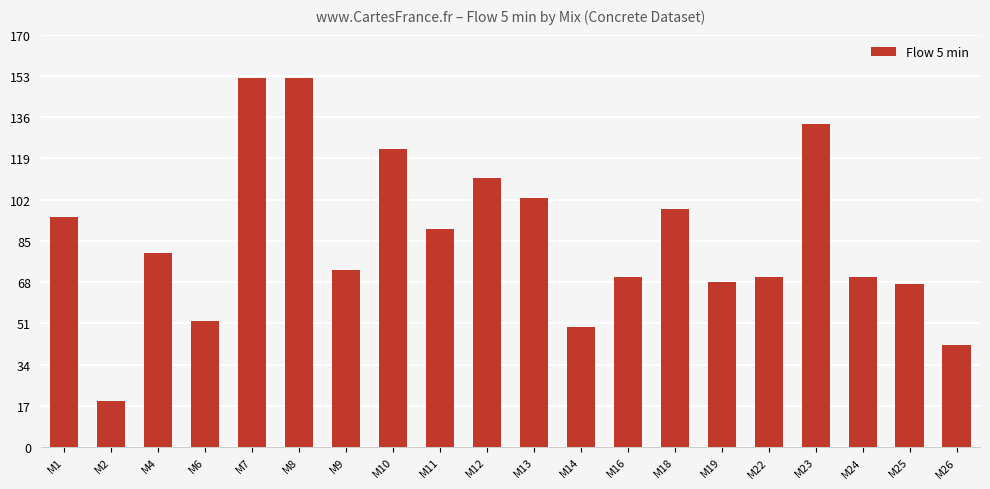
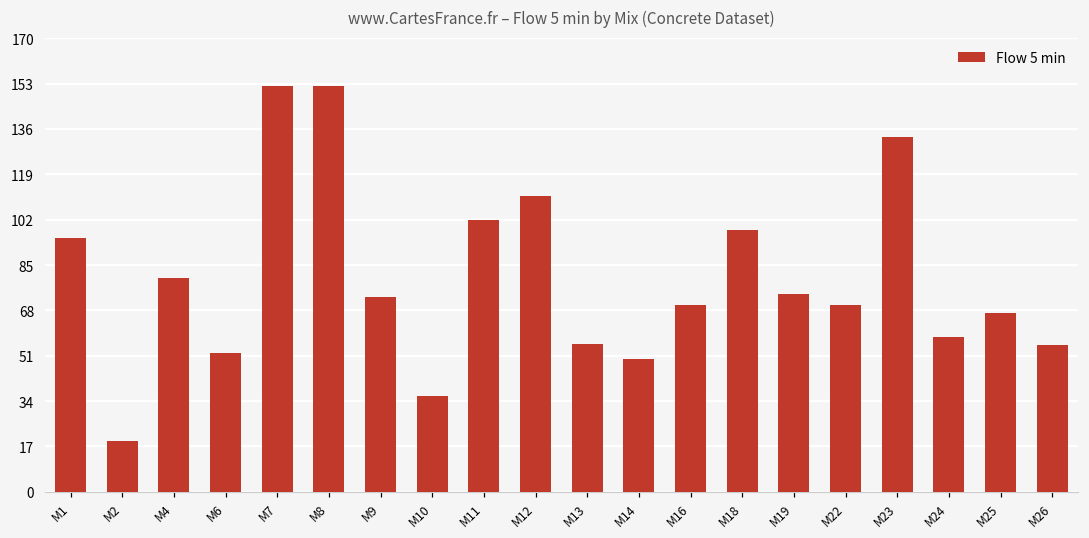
  {
    "M1": 95,
    "M2": 19,
    "M4": 80,
    "M6": 52,
    "M7": 152,
    "M8": 152,
    "M9": 73,
-   "M10": 123,
-   "M11": 90,
+   "M10": 36,
+   "M11": 102,
    "M12": 111,
-   "M13": 103,
+   "M13": 56,
    "M14": 50,
    "M16": 70,
    "M18": 98,
-   "M19": 68,
+   "M19": 74,
    "M22": 70,
    "M23": 133,
-   "M24": 70,
+   "M24": 58,
    "M25": 67,
-   "M26": 42
+   "M26": 55
  }
